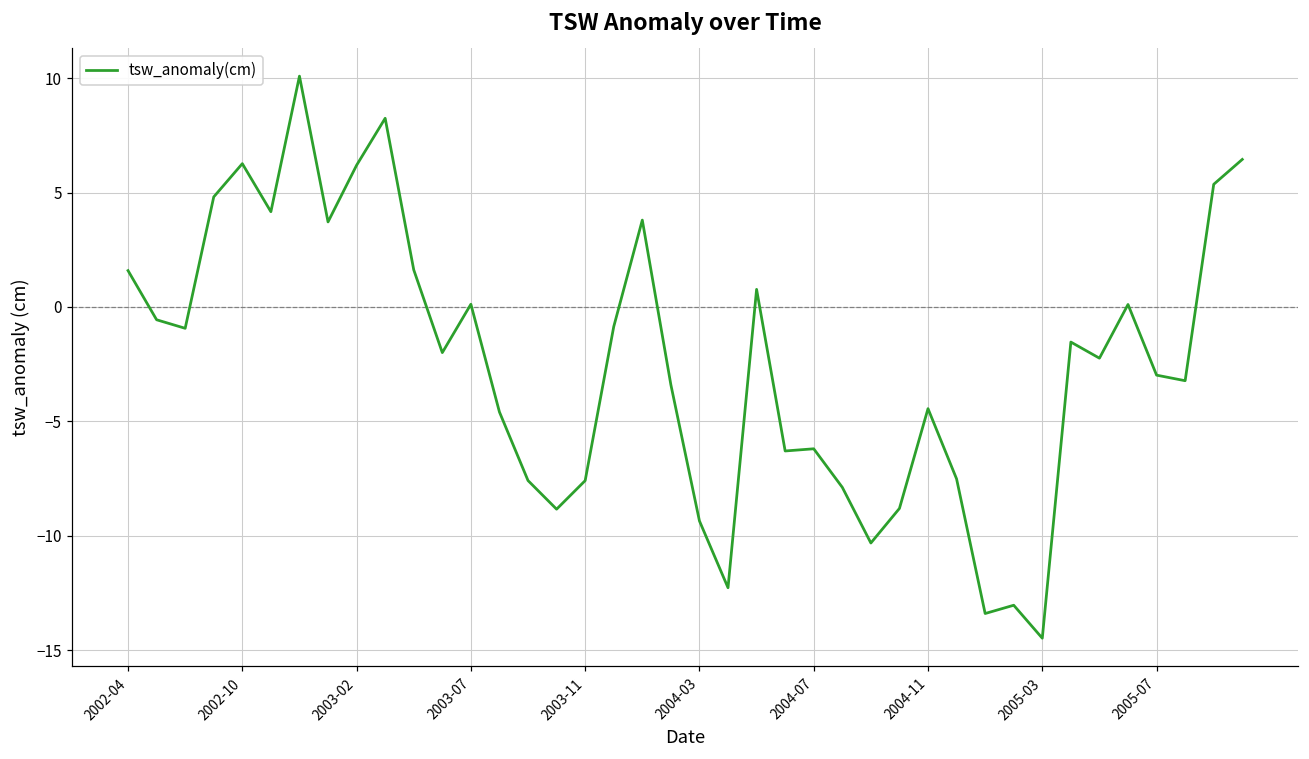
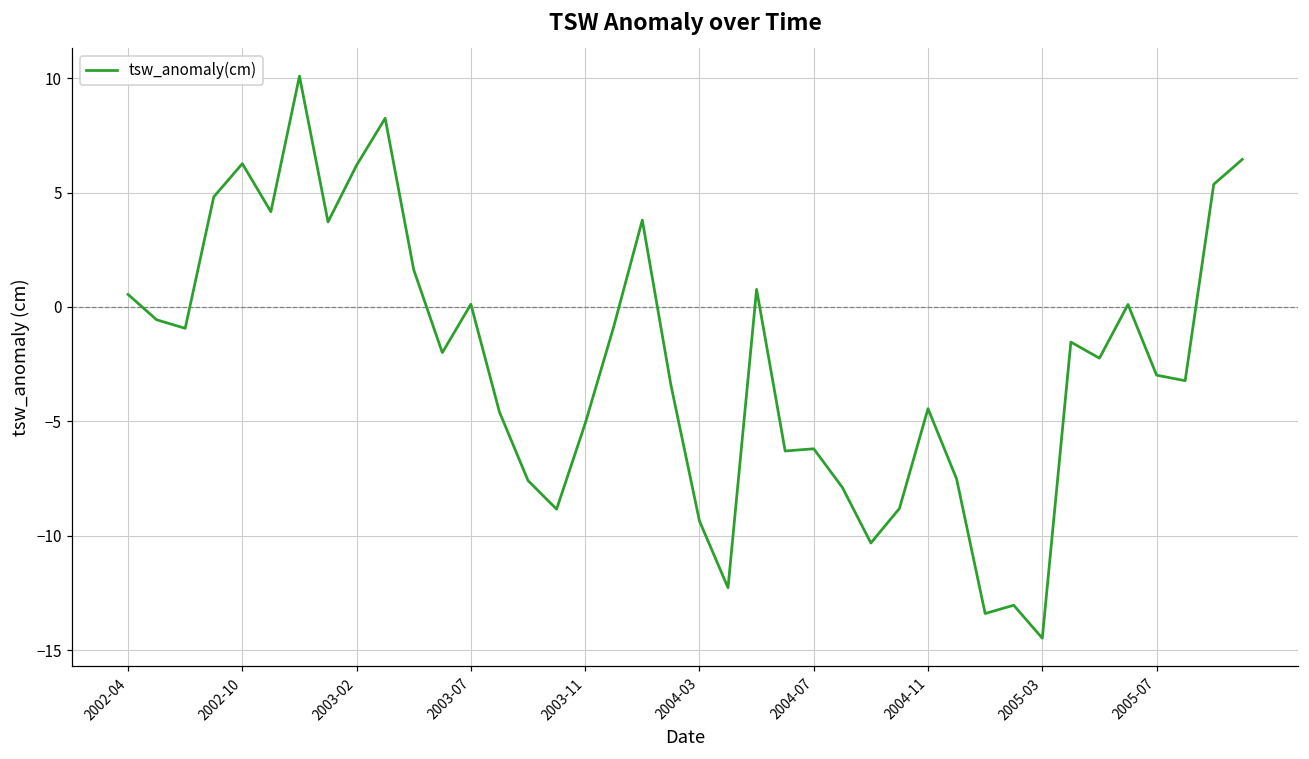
  {
-   "2002-04": 1.6,
+   "2002-04": 0.5,
    "2002-10": 6.3,
    "2003-02": 6.2,
    "2003-07": 0.1,
-   "2003-11": -7.6,
+   "2003-11": -5.1,
    "2004-03": -9.4,
    "2004-07": -6.2,
    "2004-11": -4.4,
    "2005-03": -14.5,
    "2005-07": -3.0
  }
